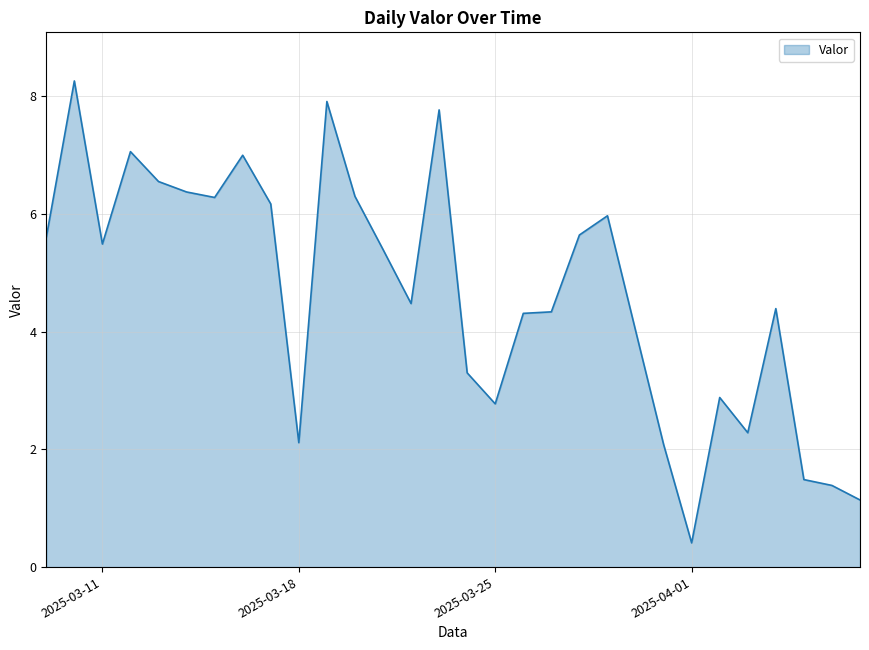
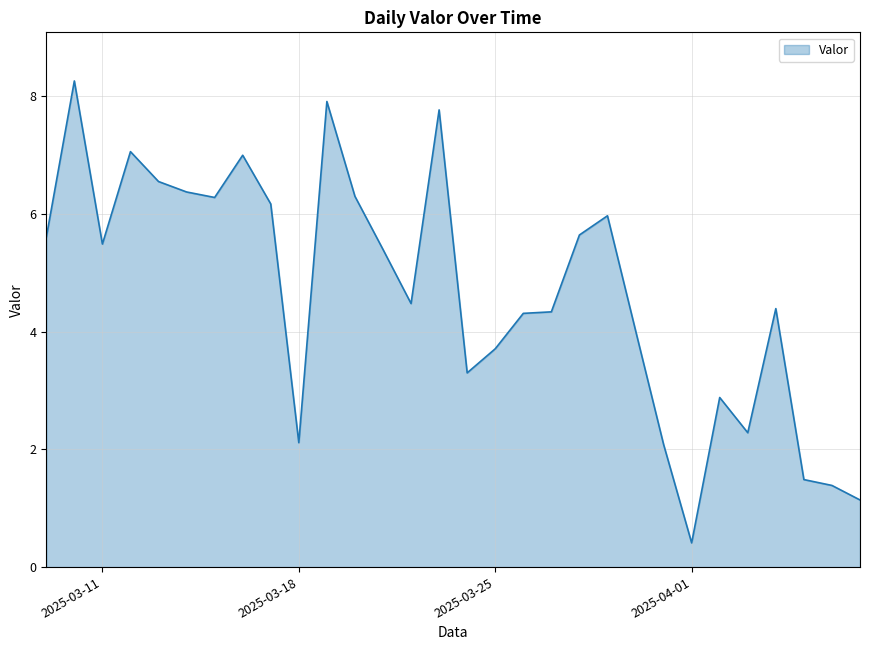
  {
    "2025-03-11": 5.5,
    "2025-03-18": 2.1,
-   "2025-03-25": 2.8,
+   "2025-03-25": 3.7,
    "2025-04-01": 0.4
  }
